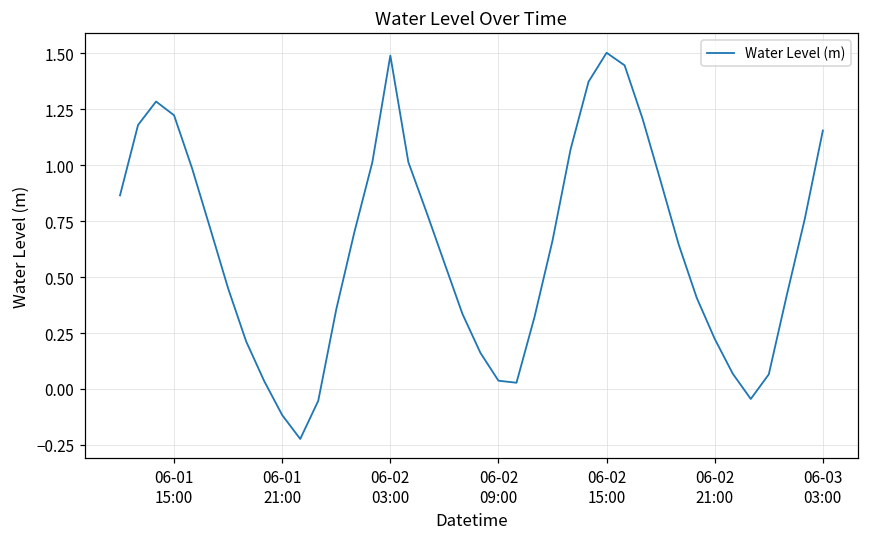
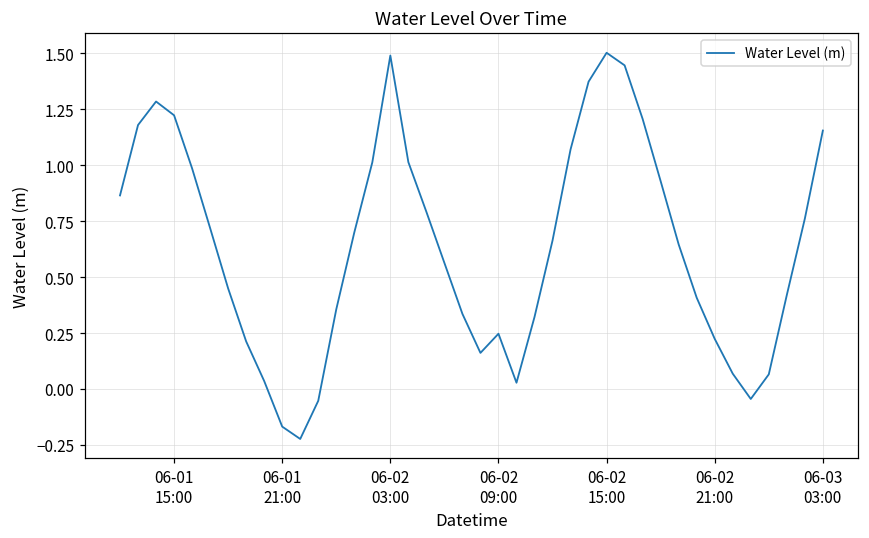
  {
    "06-01 15:00": 1.22,
-   "06-01 21:00": -0.12,
+   "06-01 21:00": -0.17,
    "06-02 03:00": 1.49,
-   "06-02 09:00": 0.04,
+   "06-02 09:00": 0.25,
    "06-02 15:00": 1.50,
    "06-02 21:00": 0.22,
    "06-03 03:00": 1.16
  }
